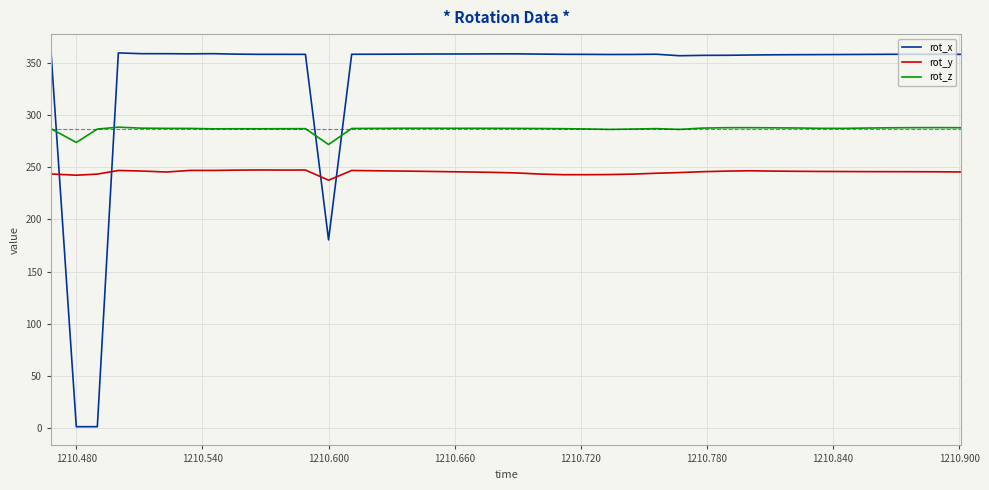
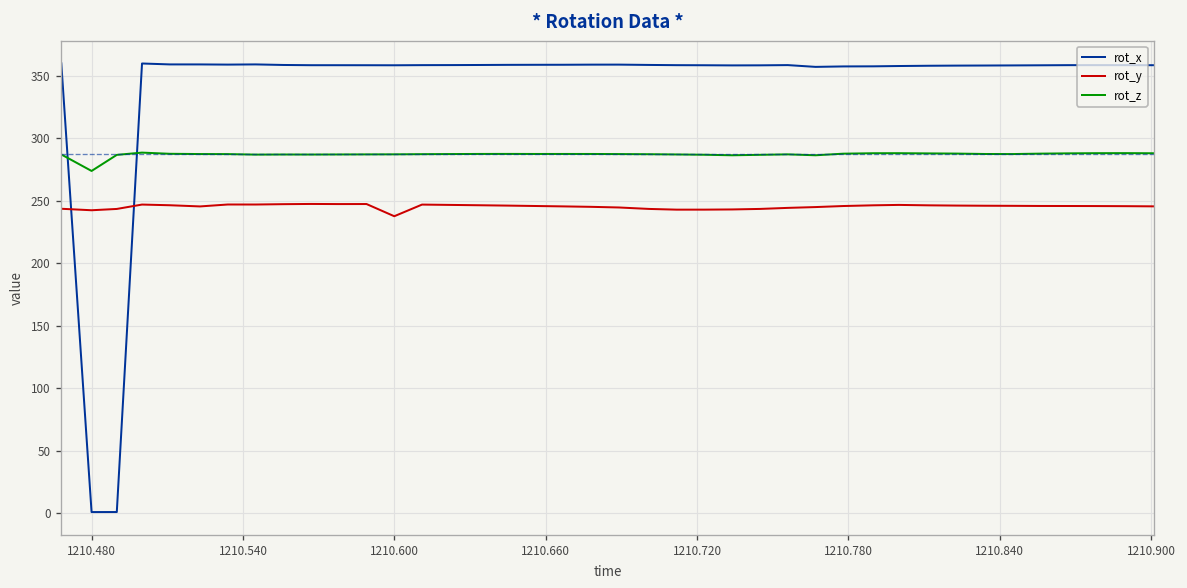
  {
    "rot_x": {
      "1210.480": 1,
-     "1210.600": 180
+     "1210.600": 358
    },
    "rot_y": {
      "1210.480": 242,
      "1210.600": 238
    },
    "rot_z": {
      "1210.480": 274,
-     "1210.600": 272
+     "1210.600": 287
    }
  }
